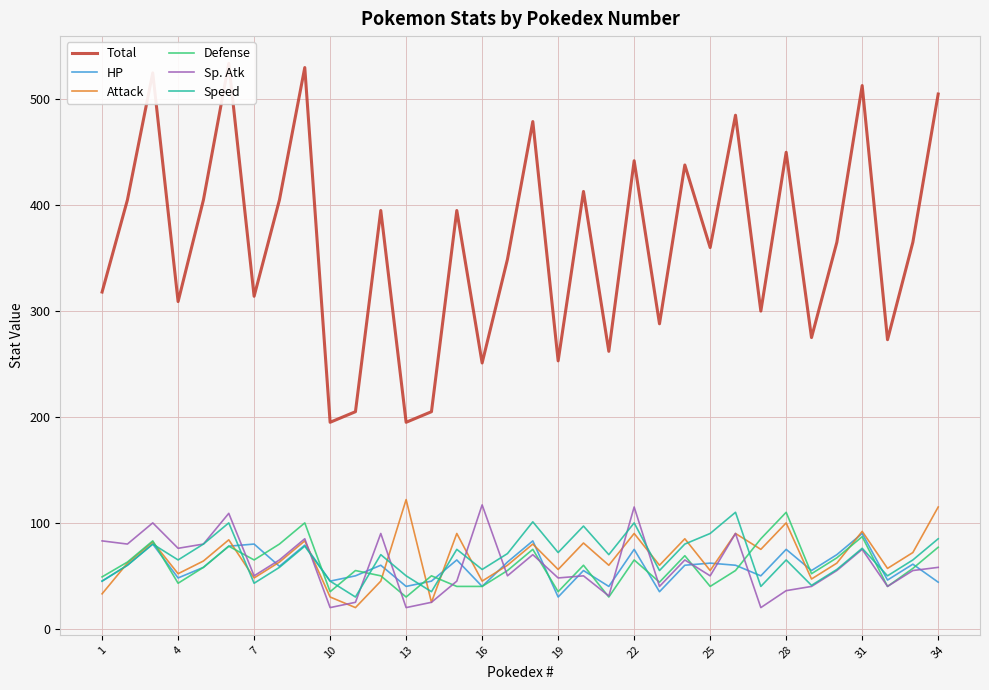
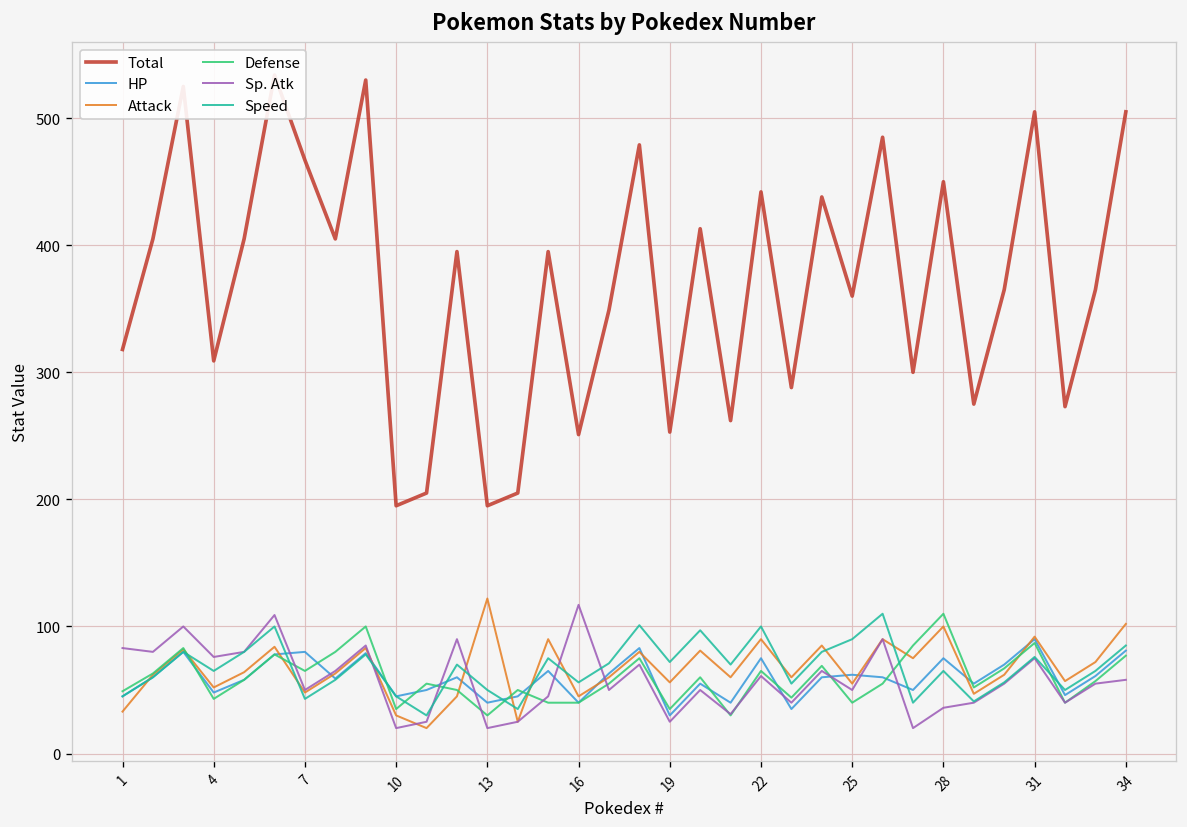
  {
    "Total": {
      "1": 318,
      "4": 309,
-     "7": 314,
+     "7": 467,
      "10": 195,
      "13": 195,
      "16": 251,
      "19": 253,
      "22": 442,
      "25": 360,
      "28": 450,
-     "31": 513,
+     "31": 505,
      "34": 505
    },
    "HP": {
      "4": 48,
      "7": 80,
      "13": 40,
      "19": 30,
      "22": 75,
      "25": 62,
      "28": 75,
-     "34": 44
+     "34": 81
    },
    "Attack": {
      "1": 33,
      "4": 52,
      "10": 30,
      "13": 122,
      "16": 45,
      "19": 56,
      "22": 90,
      "25": 55,
      "28": 100,
-     "34": 115
+     "34": 102
    },
    "Sp. Atk": {
      "1": 83,
      "4": 76,
      "10": 20,
      "13": 20,
      "16": 117,
-     "19": 48,
-     "22": 115,
+     "19": 25,
+     "22": 61,
      "25": 50,
      "28": 36,
      "34": 58
    }
  }
